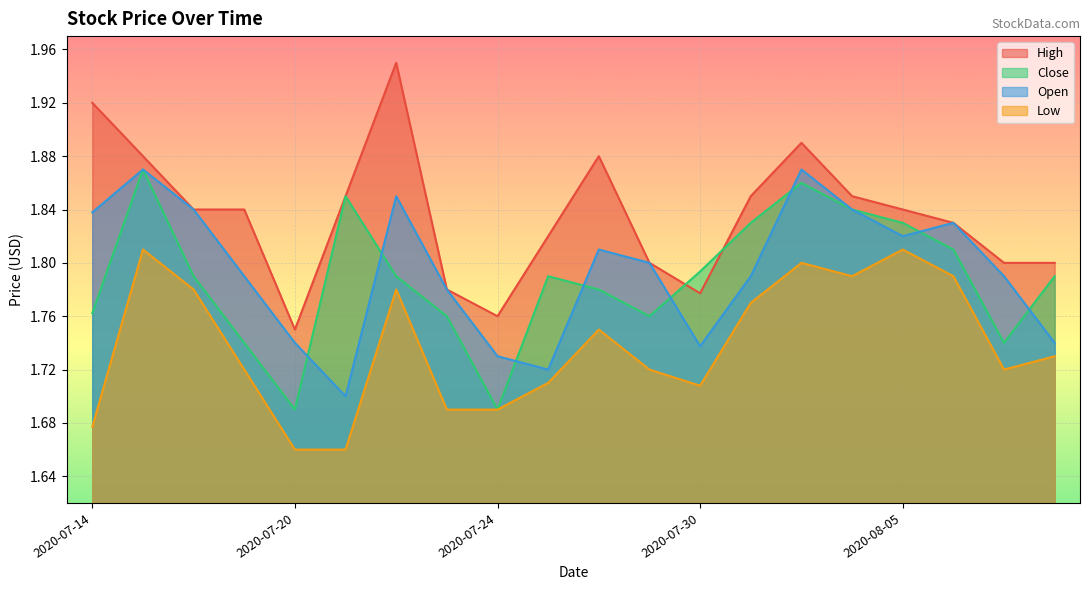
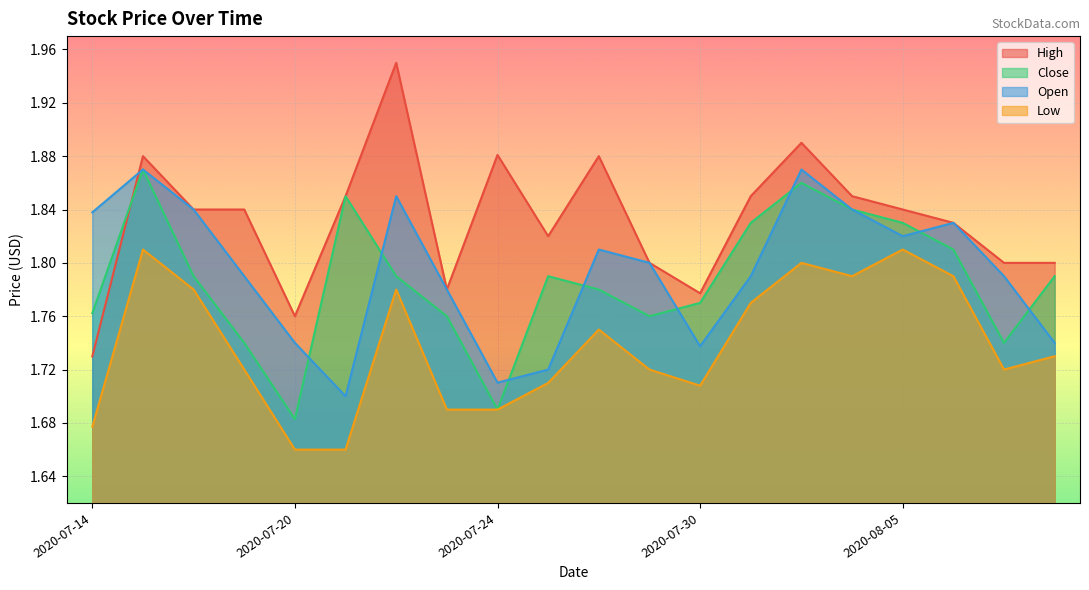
  {
    "High": {
-     "2020-07-14": 1.920,
-     "2020-07-20": 1.75,
-     "2020-07-24": 1.760,
+     "2020-07-14": 1.730,
+     "2020-07-20": 1.76,
+     "2020-07-24": 1.881,
      "2020-07-30": 1.777,
      "2020-08-05": 1.840
    },
    "Close": {
      "2020-07-14": 1.762,
-     "2020-07-20": 1.690,
-     "2020-07-30": 1.794,
+     "2020-07-20": 1.683,
+     "2020-07-30": 1.770,
      "2020-08-05": 1.830
    },
    "Open": {
      "2020-07-14": 1.838,
      "2020-07-20": 1.740,
-     "2020-07-24": 1.730,
+     "2020-07-24": 1.710,
      "2020-07-30": 1.737,
      "2020-08-05": 1.820
    },
    "Low": {
      "2020-07-14": 1.677,
      "2020-07-20": 1.660,
      "2020-07-30": 1.708,
      "2020-08-05": 1.810
    }
  }
